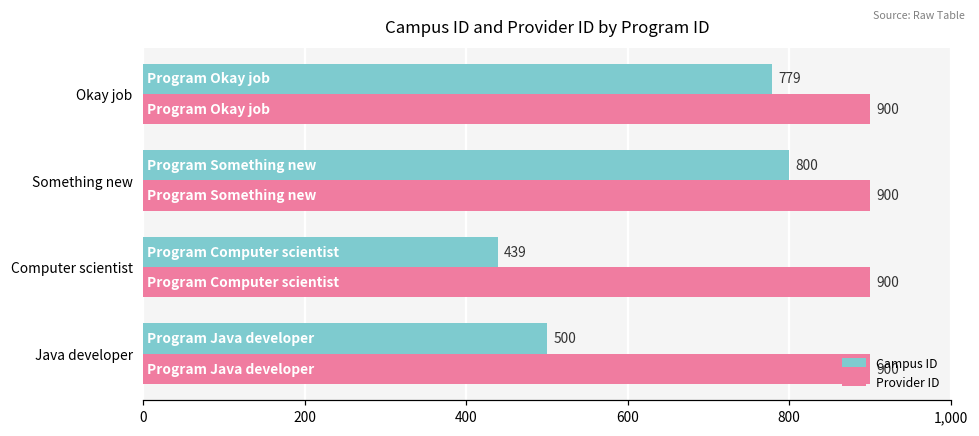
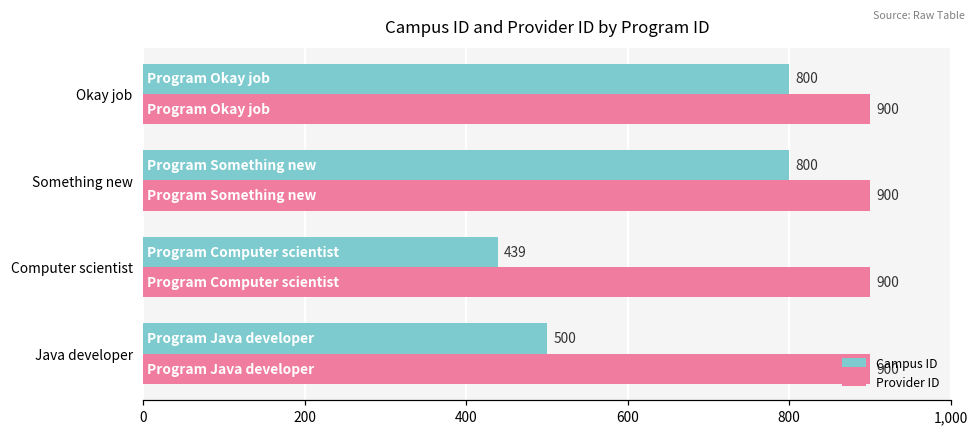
  {
    "Campus ID": {
-     "Okay job": 779,
+     "Okay job": 800,
      "Something new": 800,
      "Computer scientist": 439,
      "Java developer": 500
    },
    "Provider ID": {
      "Okay job": 900,
      "Something new": 900,
      "Computer scientist": 900,
      "Java developer": 900
    }
  }
